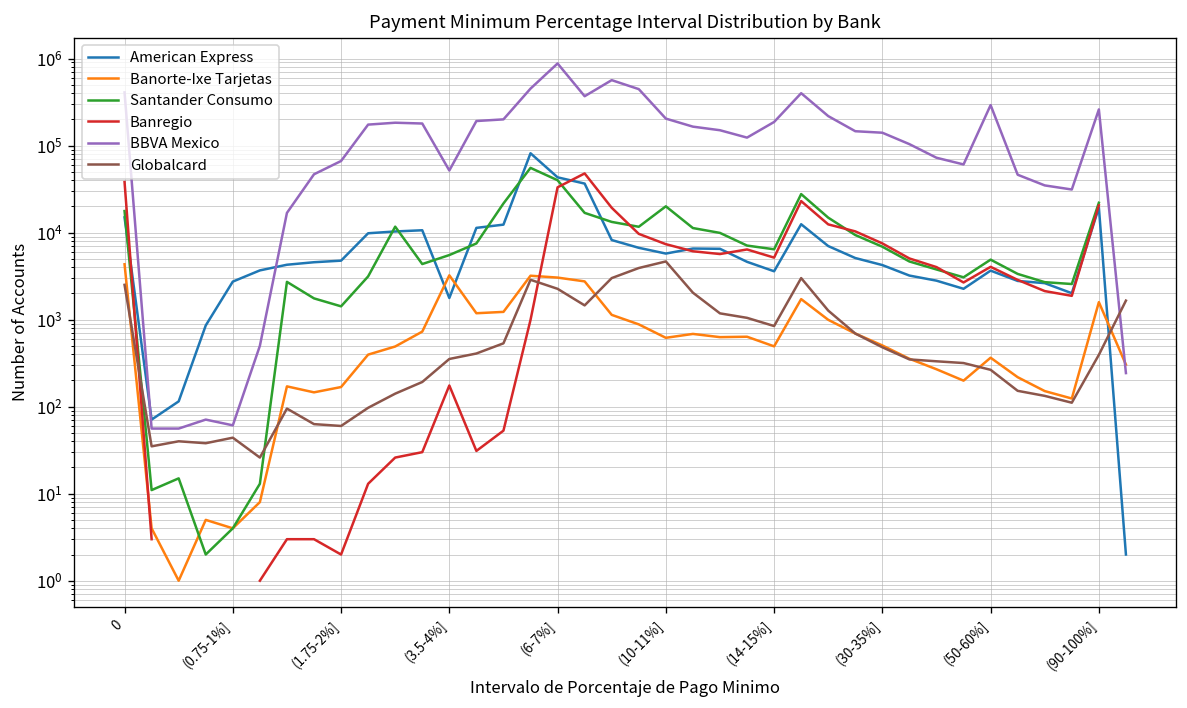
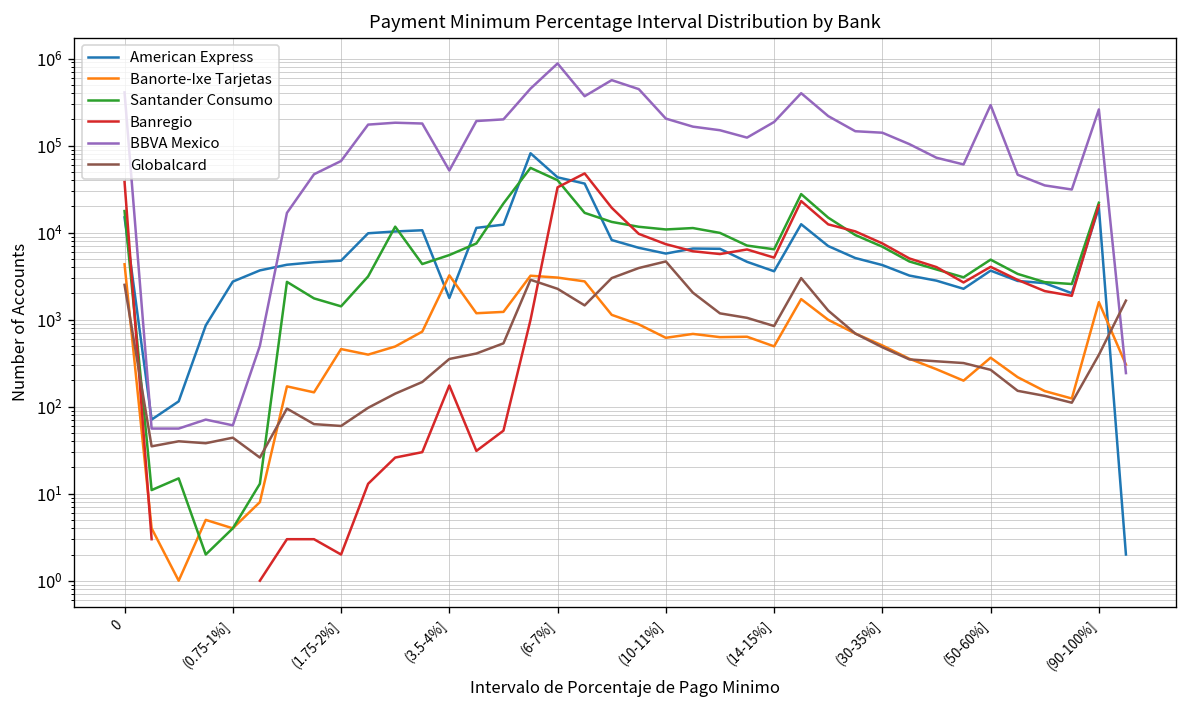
  {
    "American Express": {
      "0": 15000,
      "(0.75-1%]": 2700,
      "(1.75-2%]": 5000,
      "(3.5-4%]": 1800,
      "(10-11%]": 6000,
      "(14-15%]": 4000,
      "(30-35%]": 4000,
      "(50-60%]": 4000
    },
    "Banorte-Ixe Tarjetas": {
      "0": 4000,
-     "(1.75-2%]": 170,
+     "(1.75-2%]": 500,
      "(3.5-4%]": 3000,
      "(6-7%]": 3000,
      "(10-11%]": 600,
      "(14-15%]": 500,
      "(50-60%]": 400,
      "(90-100%]": 1600
    },
    "Santander Consumo": {
      "0": 18000,
      "(1.75-2%]": 1400,
      "(3.5-4%]": 6000,
-     "(10-11%]": 20000,
+     "(10-11%]": 11000,
      "(14-15%]": 6000,
      "(30-35%]": 7000,
      "(50-60%]": 5000
    },
    "Banregio": {
      "(1.75-2%]": 2,
      "(3.5-4%]": 180,
      "(6-7%]": 30000,
      "(10-11%]": 7000,
      "(14-15%]": 5000,
      "(30-35%]": 8000,
      "(50-60%]": 4000
    },
    "BBVA Mexico": {
      "(0.75-1%]": 60,
      "(1.75-2%]": 70000,
      "(3.5-4%]": 50000,
      "(6-7%]": 900000,
      "(10-11%]": 200000,
      "(14-15%]": 190000,
      "(30-35%]": 140000,
      "(50-60%]": 290000,
      "(90-100%]": 260000
    },
    "Globalcard": {
      "0": 2500,
      "(0.75-1%]": 40,
      "(1.75-2%]": 60,
      "(3.5-4%]": 400,
      "(6-7%]": 2300,
      "(10-11%]": 5000,
      "(14-15%]": 800,
      "(50-60%]": 270,
      "(90-100%]": 400
    }
  }
